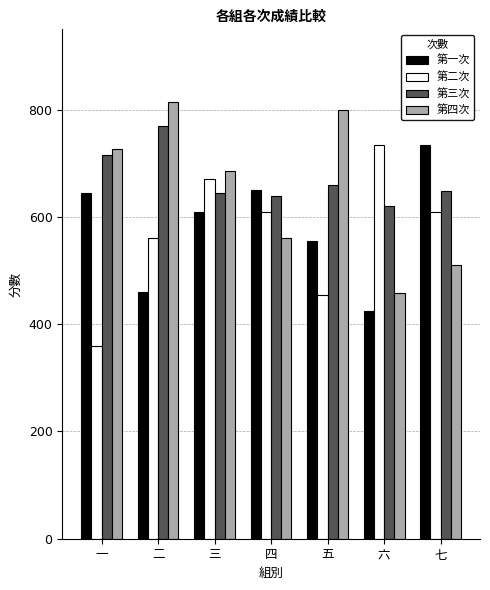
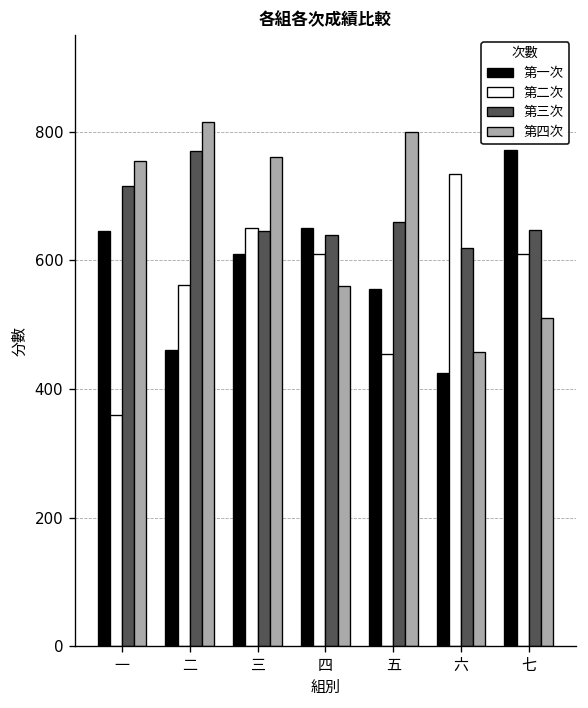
  {
    "第一次": {
      "一": 650,
      "二": 460,
      "三": 610,
      "四": 650,
      "五": 560,
      "六": 430,
-     "七": 740
+     "七": 770
    },
    "第二次": {
      "一": 360,
      "二": 560,
-     "三": 670,
+     "三": 650,
      "四": 610,
      "五": 460,
      "六": 740,
      "七": 610
    },
    "第三次": {
      "一": 720,
      "二": 770,
      "三": 650,
      "四": 640,
      "五": 660,
      "六": 620,
      "七": 650
    },
    "第四次": {
-     "一": 730,
+     "一": 760,
      "二": 820,
-     "三": 690,
+     "三": 760,
      "四": 560,
      "五": 800,
      "六": 460,
      "七": 510
    }
  }
